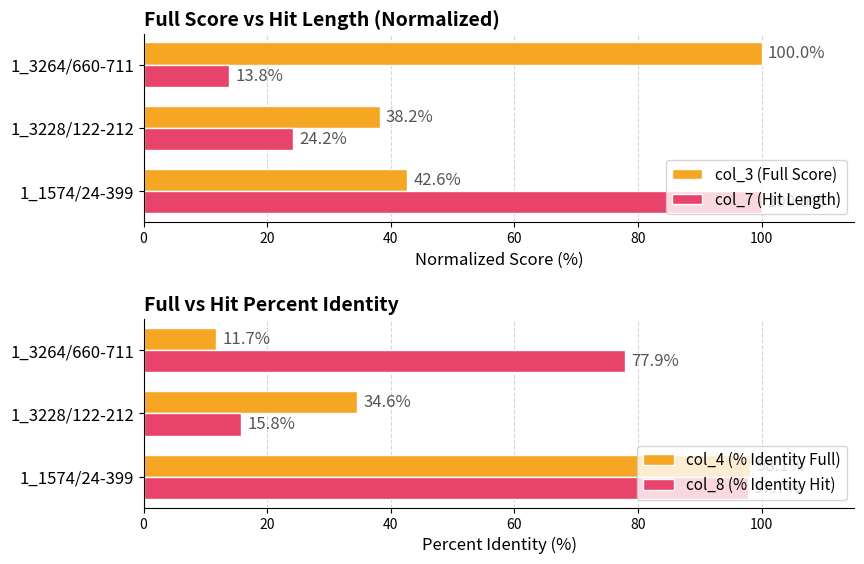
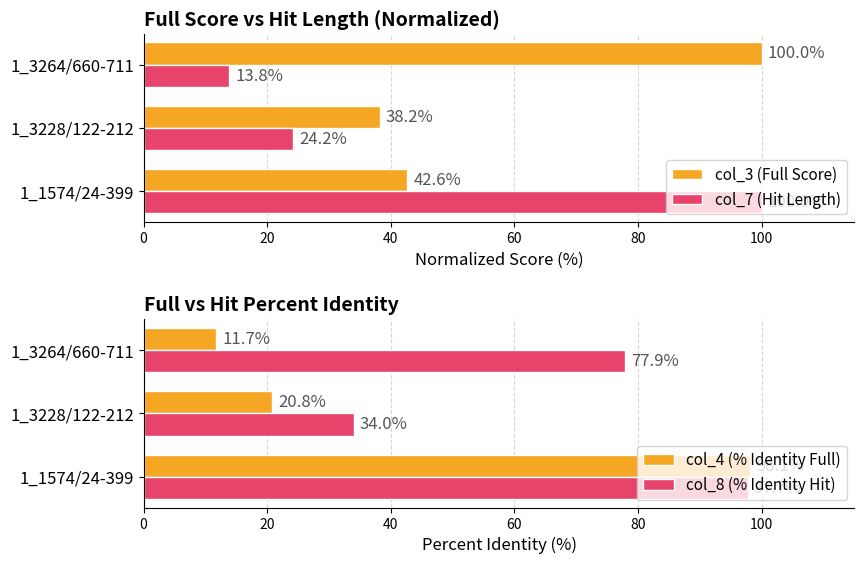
  {
    "Full Score vs Hit Length (Normalized)": {
      "col_3 (Full Score)": {
        "1_3264/660-711": "100.0%",
        "1_3228/122-212": "38.2%",
        "1_1574/24-399": "42.6%"
      },
      "col_7 (Hit Length)": {
        "1_3264/660-711": "13.8%",
        "1_3228/122-212": "24.2%"
      }
    },
    "Full vs Hit Percent Identity": {
      "col_4 (% Identity Full)": {
        "1_3264/660-711": "11.7%",
-       "1_3228/122-212": "34.6%"
+       "1_3228/122-212": "20.8%"
      },
      "col_8 (% Identity Hit)": {
        "1_3264/660-711": "77.9%",
-       "1_3228/122-212": "15.8%"
+       "1_3228/122-212": "34.0%"
      }
    }
  }
